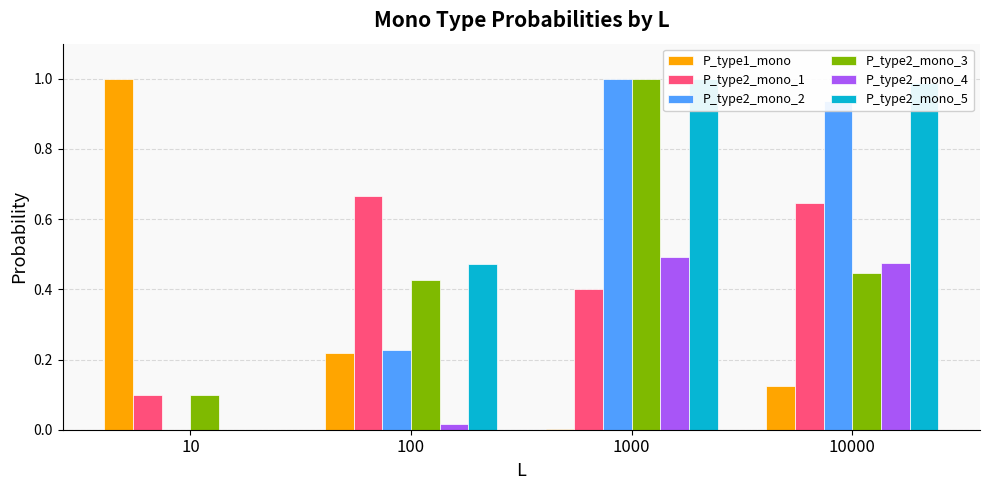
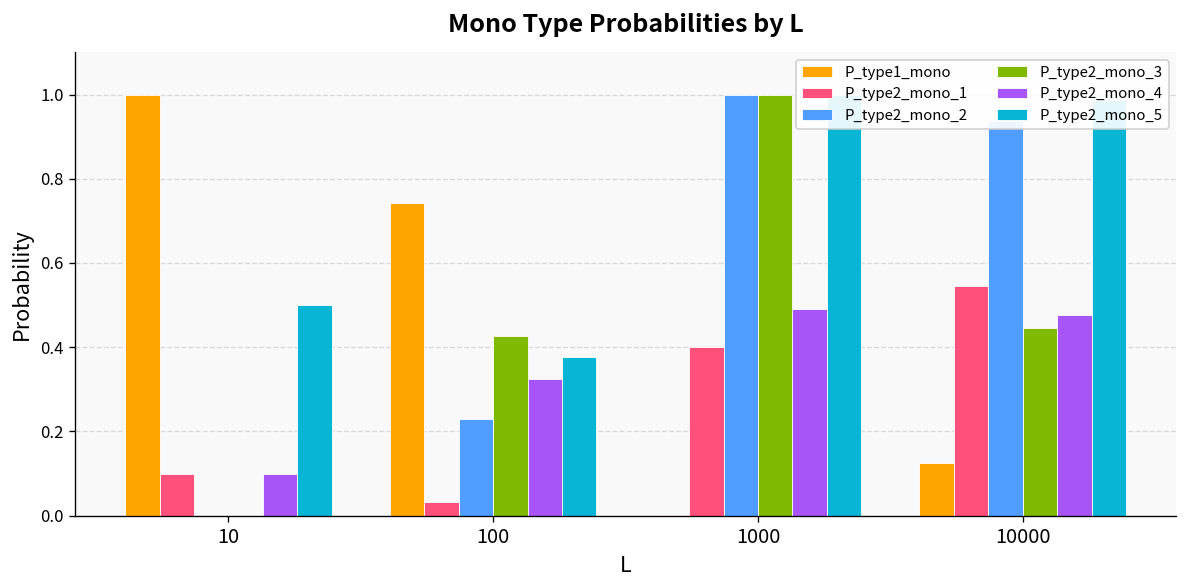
  {
    "P_type1_mono": {
      "10": 1.00,
-     "100": 0.22,
+     "100": 0.74,
      "10000": 0.12
    },
    "P_type2_mono_1": {
      "10": 0.10,
-     "100": 0.67,
+     "100": 0.03,
      "1000": 0.40,
-     "10000": 0.65
+     "10000": 0.54
    },
    "P_type2_mono_2": {
      "10": 0.00,
      "100": 0.23,
      "1000": 1.00
    },
    "P_type2_mono_3": {
-     "10": 0.1,
+     "10": 0.0,
      "100": 0.43,
      "1000": 1.0,
      "10000": 0.45
    },
    "P_type2_mono_4": {
-     "10": 0.0,
-     "100": 0.02,
+     "10": 0.1,
+     "100": 0.33,
      "1000": 0.49,
      "10000": 0.48
    },
    "P_type2_mono_5": {
-     "10": 0.0,
-     "100": 0.47
+     "10": 0.5,
+     "100": 0.38
    }
  }
